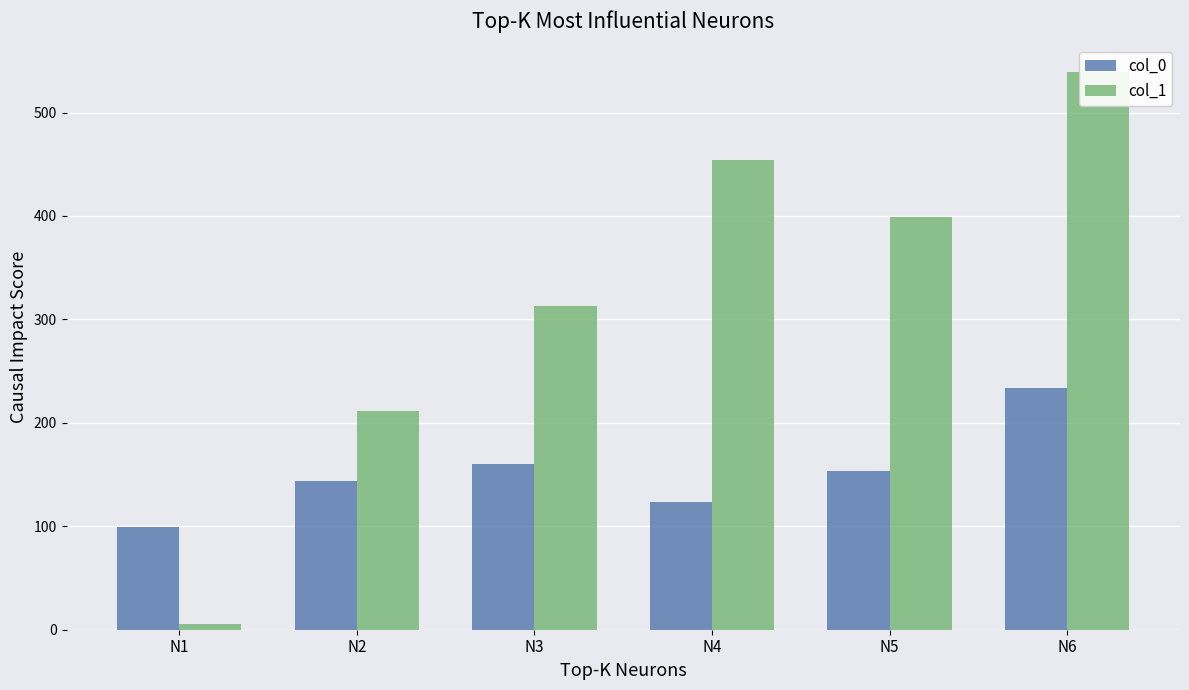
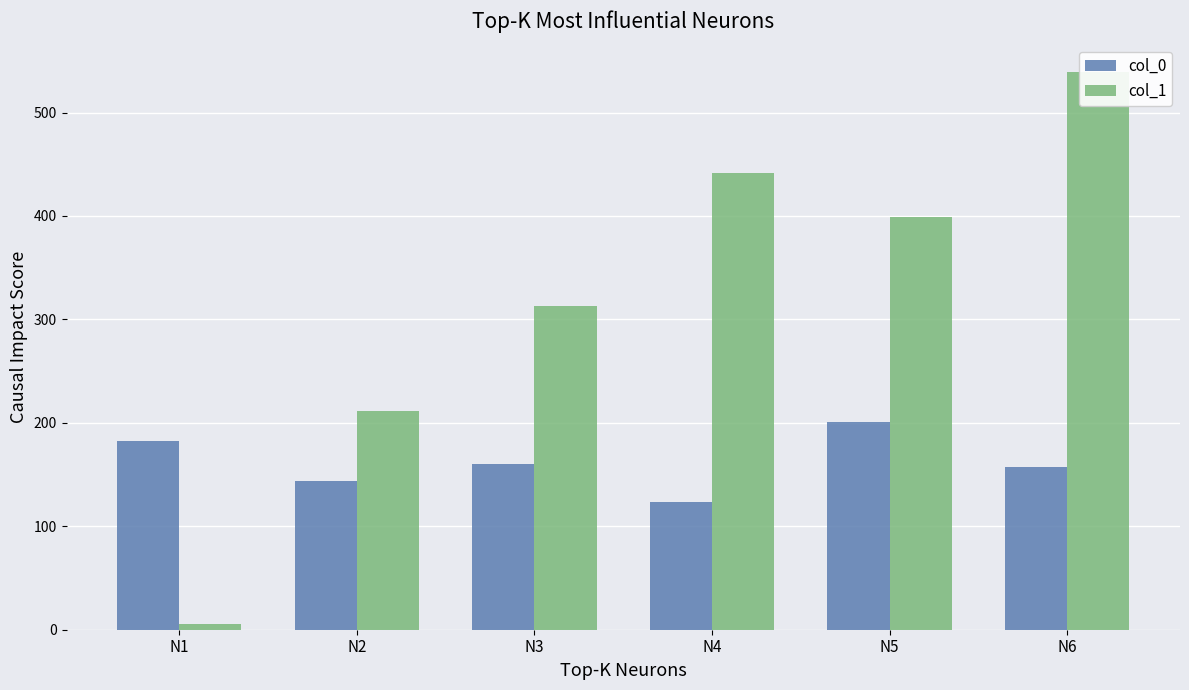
  {
    "col_0": {
-     "N1": 99,
+     "N1": 182,
      "N2": 144,
      "N3": 160,
      "N4": 123,
-     "N5": 153,
-     "N6": 234
+     "N5": 201,
+     "N6": 157
    },
    "col_1": {
      "N1": 6,
      "N2": 211,
      "N3": 313,
-     "N4": 454,
+     "N4": 442,
      "N5": 399
    }
  }
